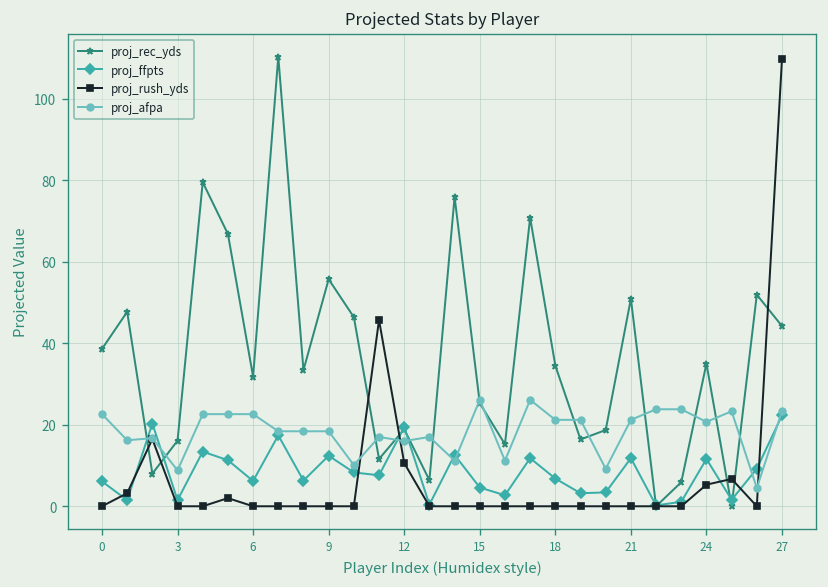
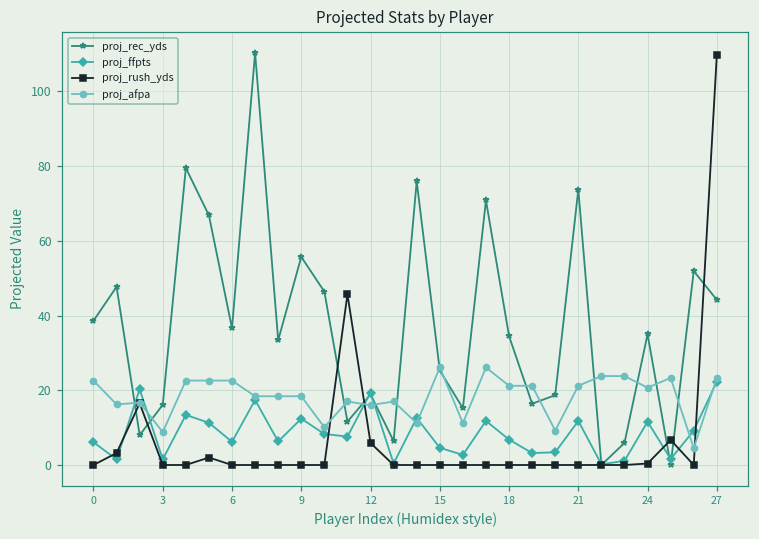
  {
    "proj_rec_yds": {
      "0": 39,
      "3": 16,
-     "6": 32,
+     "6": 37,
      "9": 56,
      "15": 25,
      "18": 35,
-     "21": 51,
+     "21": 74,
      "24": 35,
      "27": 44
    },
    "proj_rush_yds": {
      "0": 0,
      "3": 0,
      "6": 0,
      "9": 0,
-     "12": 11,
+     "12": 6,
      "15": 0,
      "18": 0,
      "21": 0,
-     "24": 5,
+     "24": 0,
      "27": 110
    }
  }
